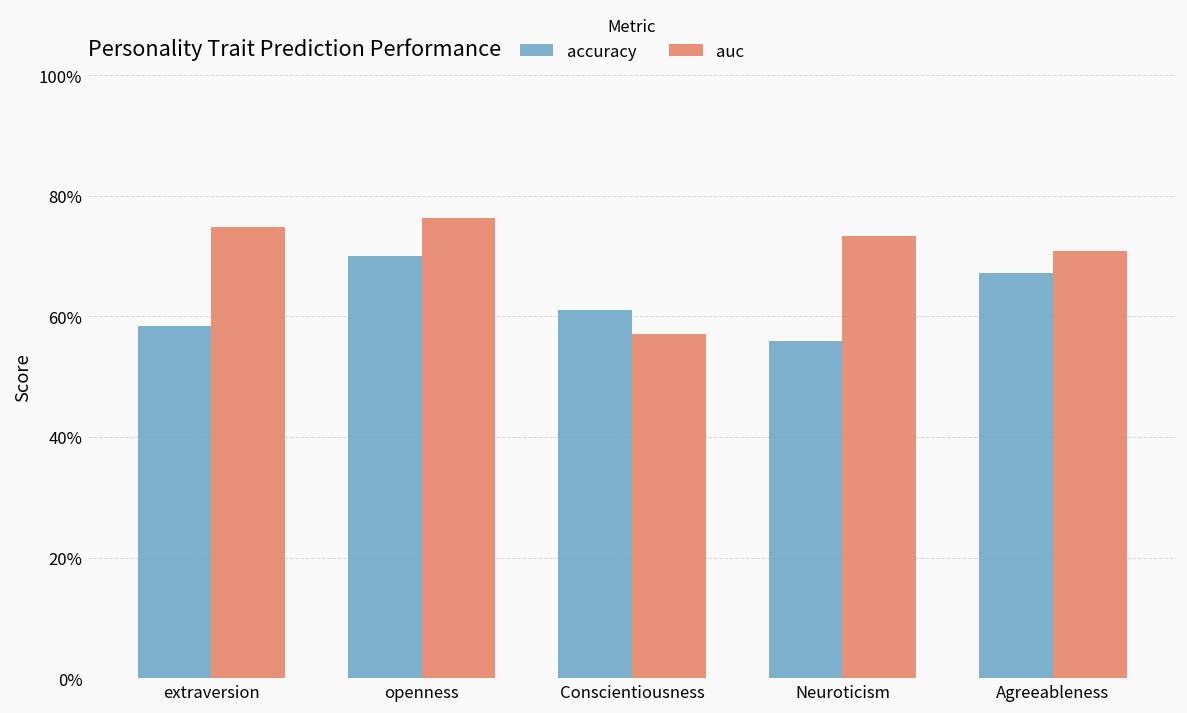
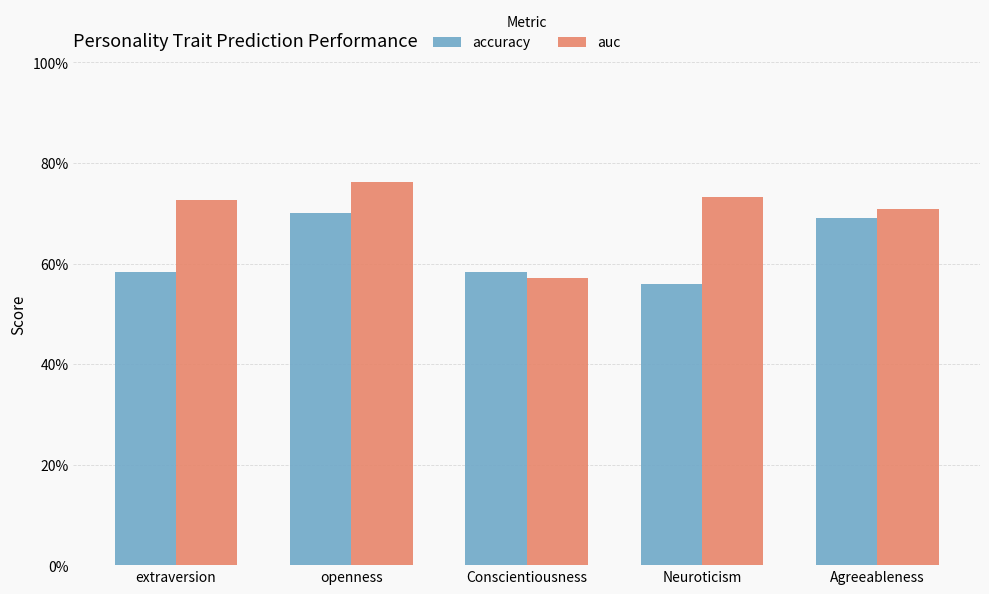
  {
    "accuracy": {
      "extraversion": "58%",
      "openness": "70%",
-     "Conscientiousness": "61%",
+     "Conscientiousness": "58%",
      "Neuroticism": "56%",
-     "Agreeableness": "67%"
+     "Agreeableness": "69%"
    },
    "auc": {
-     "extraversion": "75%",
+     "extraversion": "73%",
      "openness": "76%",
      "Conscientiousness": "57%",
      "Neuroticism": "73%",
      "Agreeableness": "71%"
    }
  }
